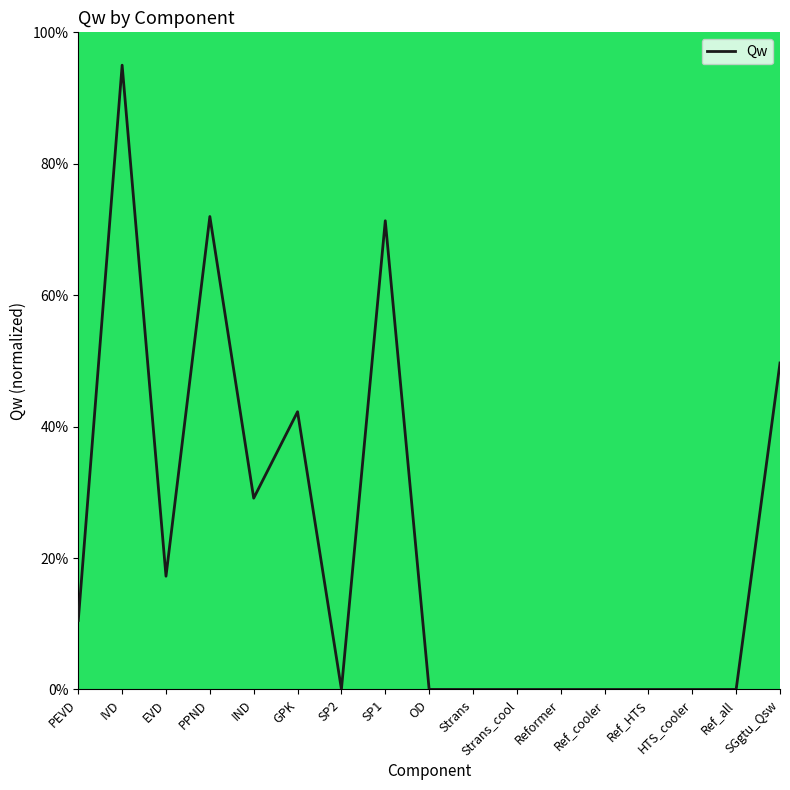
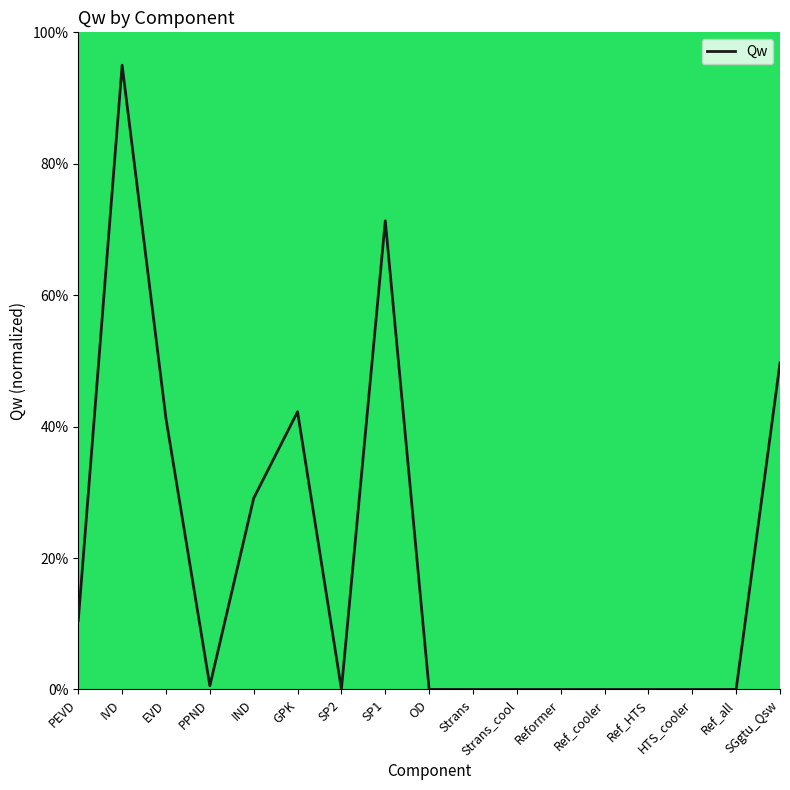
  {
    "PEVD": "11%",
    "IVD": "95%",
-   "EVD": "17%",
-   "PPND": "72%",
+   "EVD": "41%",
+   "PPND": "1%",
    "IND": "29%",
    "GPK": "42%",
    "SP2": "0%",
    "SP1": "71%",
    "OD": "0%",
    "Strans": "0%",
    "Strans_cool": "0%",
    "Reformer": "0%",
    "Ref_cooler": "0%",
    "Ref_HTS": "0%",
    "HTS_cooler": "0%",
    "Ref_all": "0%",
    "SGgtu_Qsw": "50%"
  }
